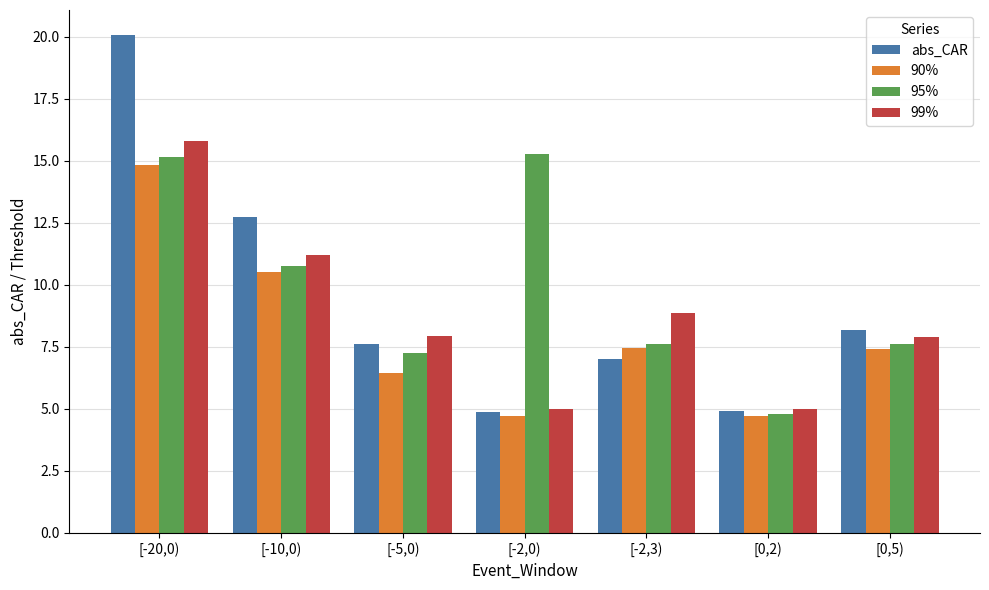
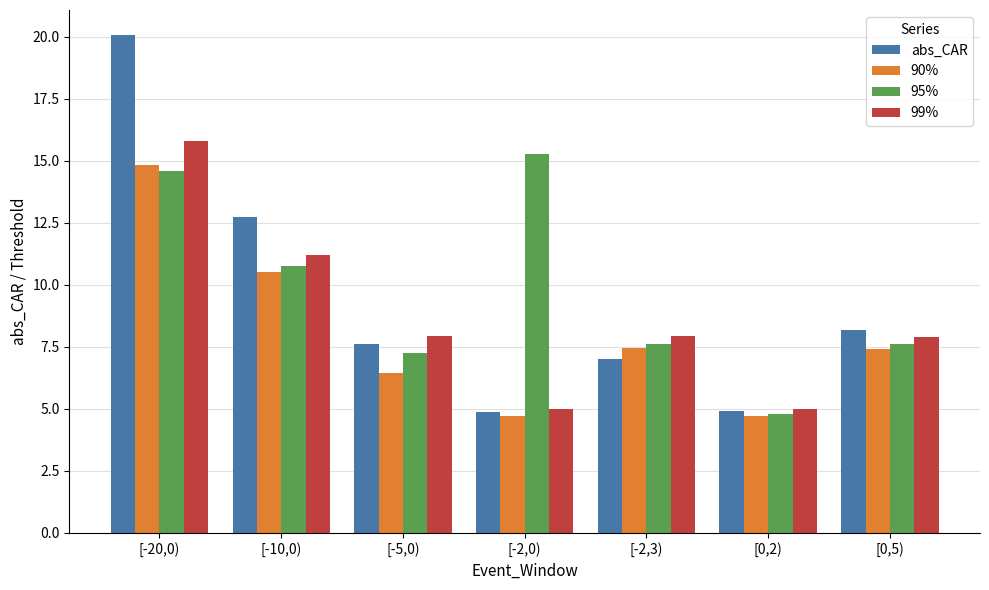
  {
    "abs_CAR": {
      "[-20,0)": 20.1,
      "[-10,0)": 12.7,
      "[-5,0)": 7.6,
      "[-2,0)": 4.9,
      "[-2,3)": 7.0,
      "[0,2)": 4.9,
      "[0,5)": 8.2
    },
    "90%": {
      "[-20,0)": 14.8,
      "[-10,0)": 10.5,
      "[-5,0)": 6.4,
      "[-2,0)": 4.7,
      "[-2,3)": 7.4,
      "[0,2)": 4.7,
      "[0,5)": 7.4
    },
    "95%": {
-     "[-20,0)": 15.2,
+     "[-20,0)": 14.6,
      "[-10,0)": 10.8,
      "[-5,0)": 7.3,
      "[-2,0)": 15.3,
      "[-2,3)": 7.6,
      "[0,2)": 4.8,
      "[0,5)": 7.6
    },
    "99%": {
      "[-20,0)": 15.8,
      "[-10,0)": 11.2,
      "[-5,0)": 7.9,
      "[-2,0)": 5.0,
-     "[-2,3)": 8.8,
+     "[-2,3)": 7.9,
      "[0,2)": 5.0,
      "[0,5)": 7.9
    }
  }
